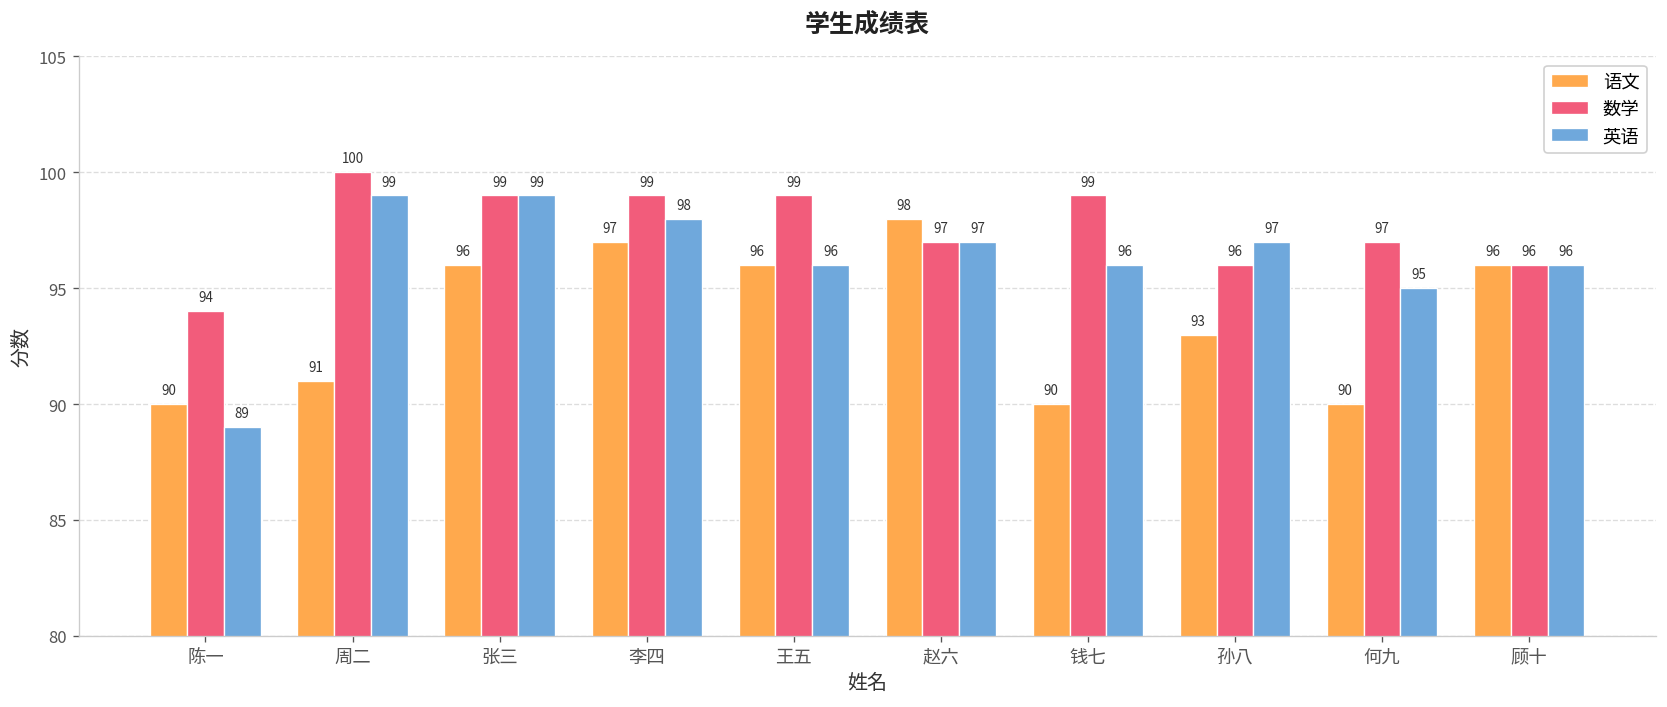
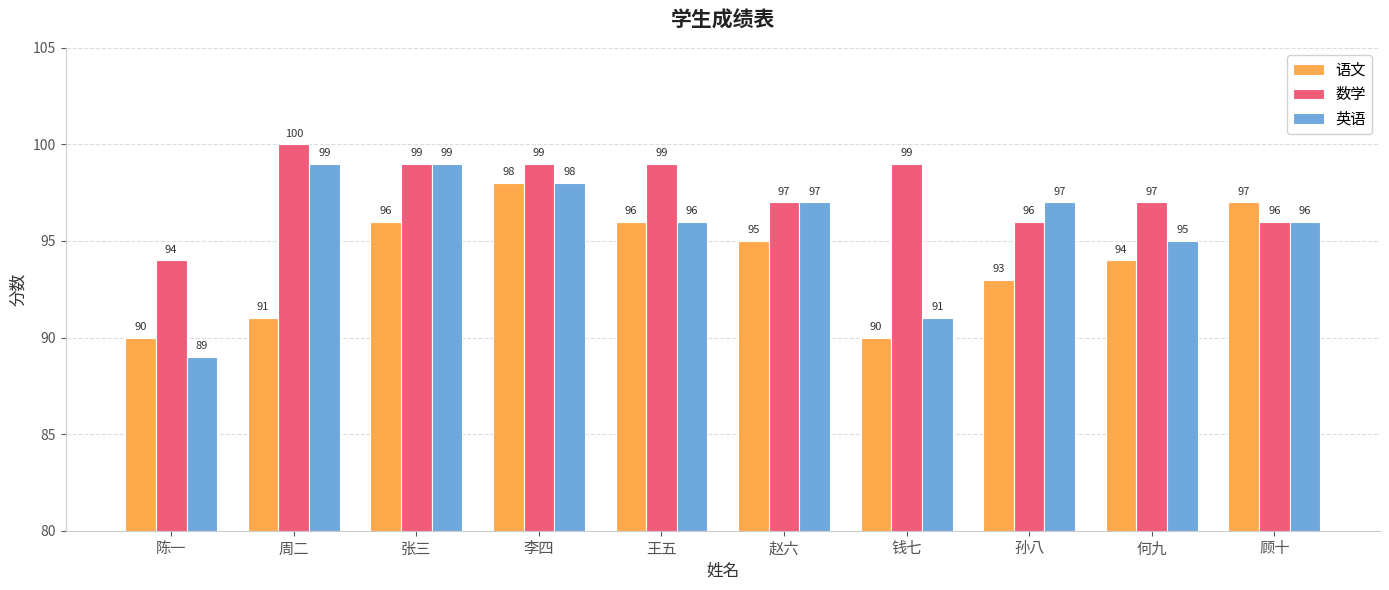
  {
    "语文": {
      "陈一": 90,
      "周二": 91,
      "张三": 96,
-     "李四": 97,
+     "李四": 98,
      "王五": 96,
-     "赵六": 98,
+     "赵六": 95,
      "钱七": 90,
      "孙八": 93,
-     "何九": 90,
-     "顾十": 96
+     "何九": 94,
+     "顾十": 97
    },
    "数学": {
      "陈一": 94,
      "周二": 100,
      "张三": 99,
      "李四": 99,
      "王五": 99,
      "赵六": 97,
      "钱七": 99,
      "孙八": 96,
      "何九": 97,
      "顾十": 96
    },
    "英语": {
      "陈一": 89,
      "周二": 99,
      "张三": 99,
      "李四": 98,
      "王五": 96,
      "赵六": 97,
-     "钱七": 96,
+     "钱七": 91,
      "孙八": 97,
      "何九": 95,
      "顾十": 96
    }
  }
